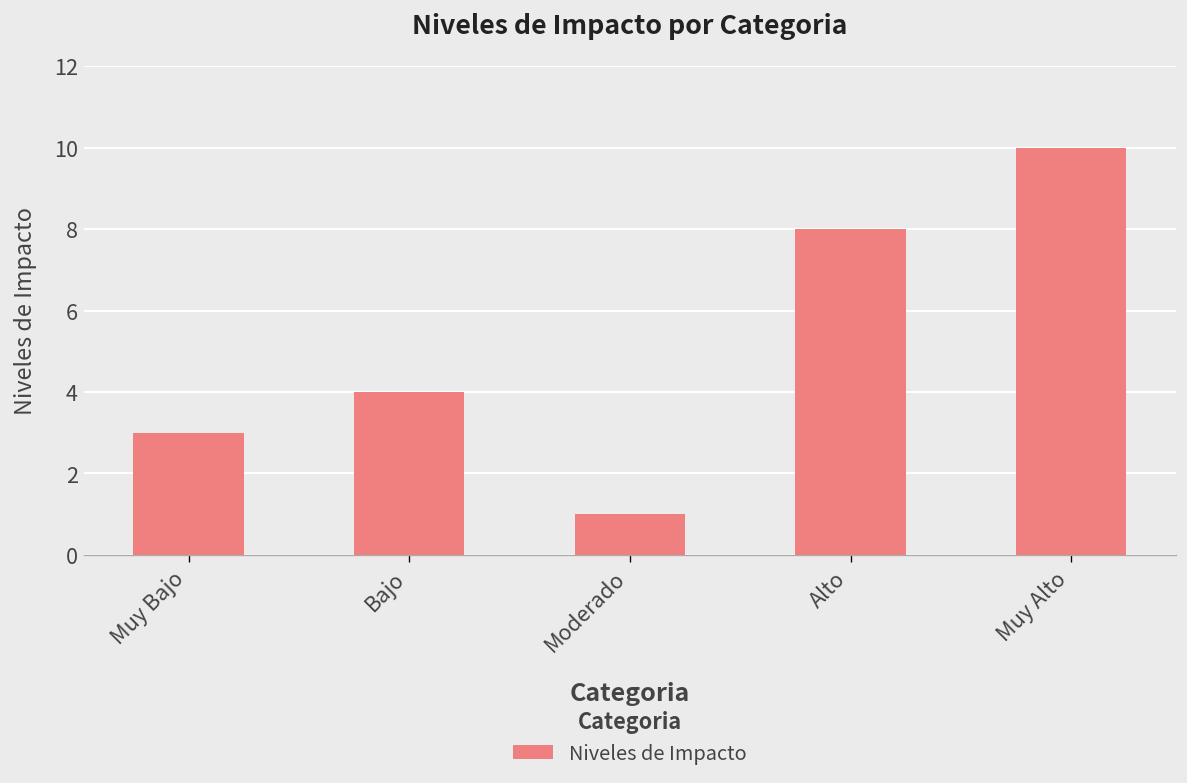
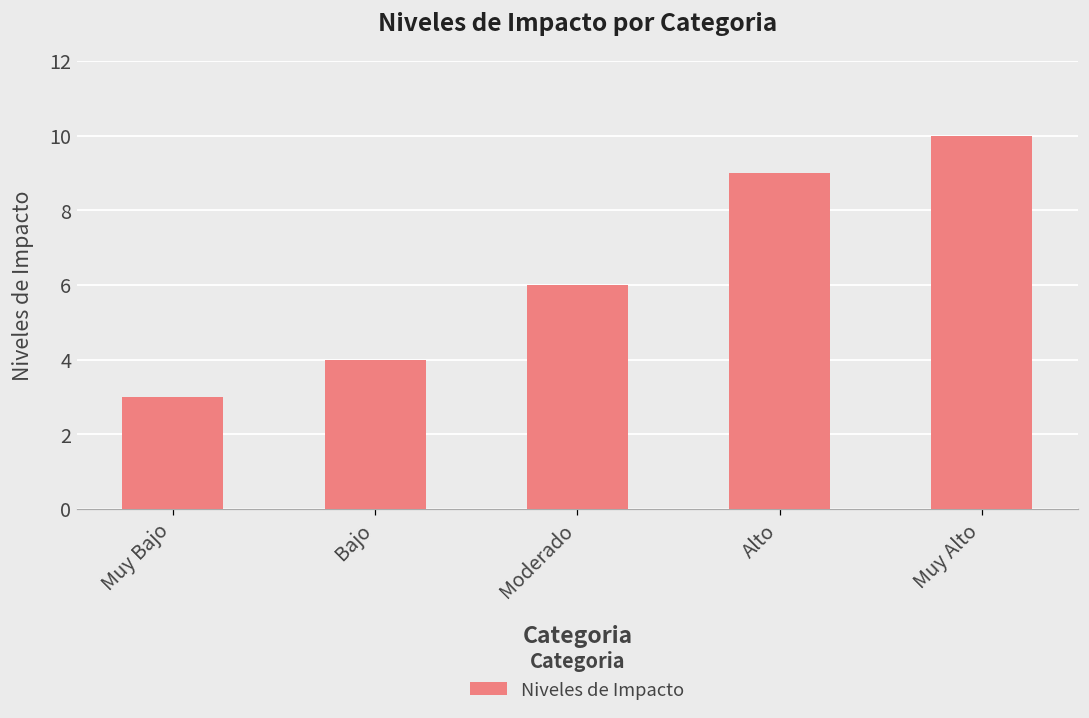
  {
    "Muy Bajo": 3,
    "Bajo": 4,
-   "Moderado": 1,
-   "Alto": 8,
+   "Moderado": 6,
+   "Alto": 9,
    "Muy Alto": 10
  }
